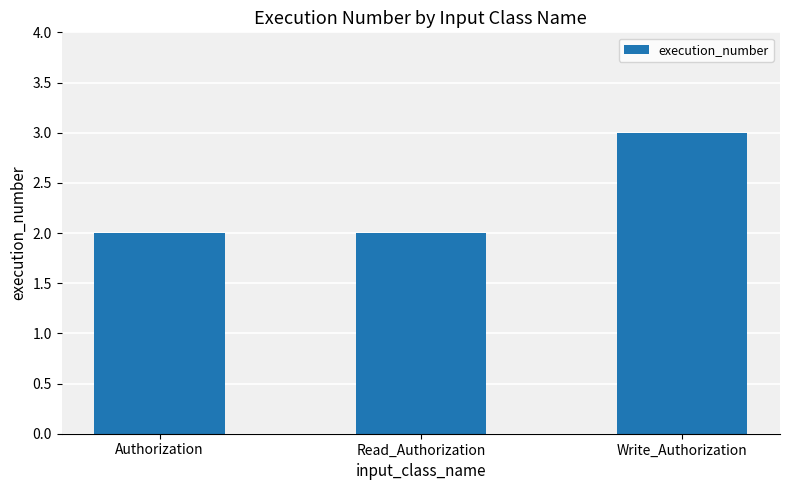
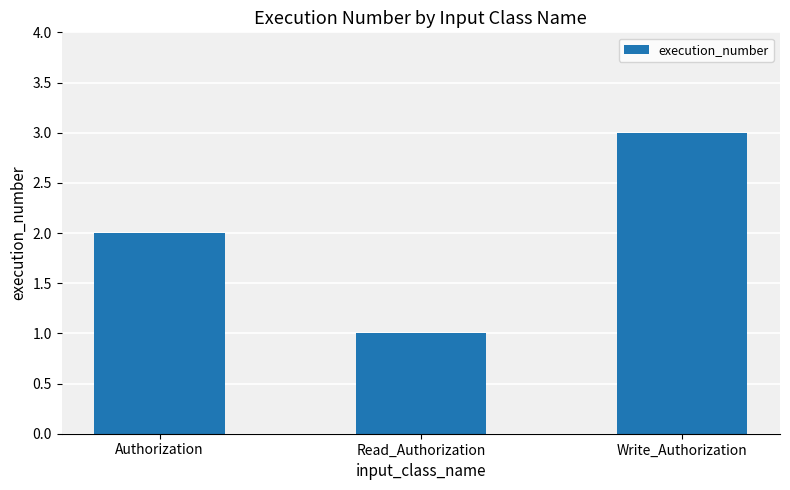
  {
    "Authorization": 2,
-   "Read_Authorization": 2,
+   "Read_Authorization": 1,
    "Write_Authorization": 3
  }
